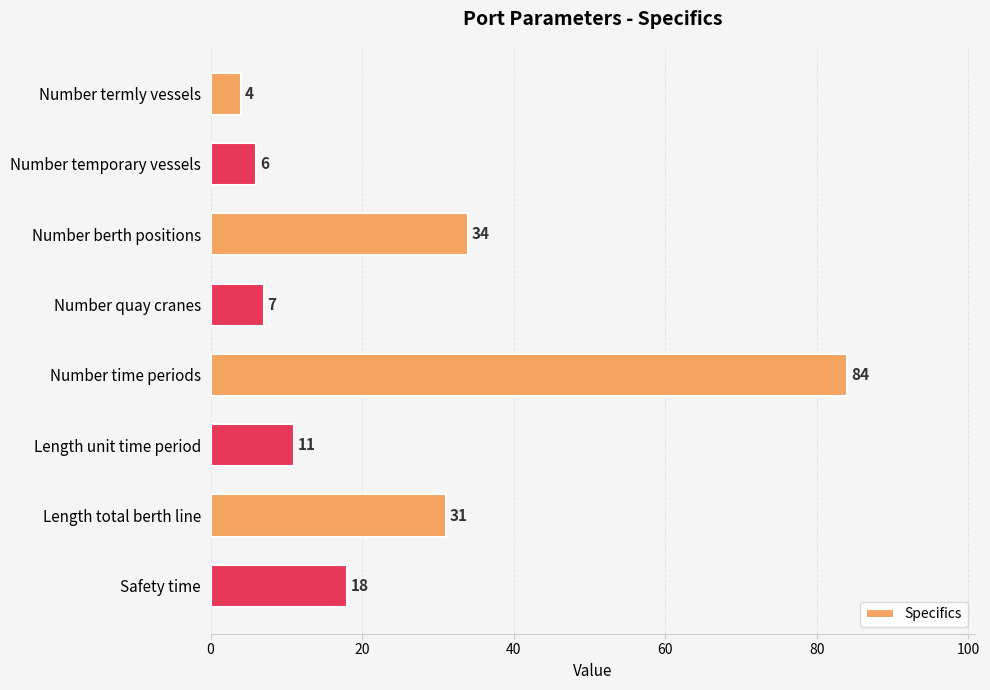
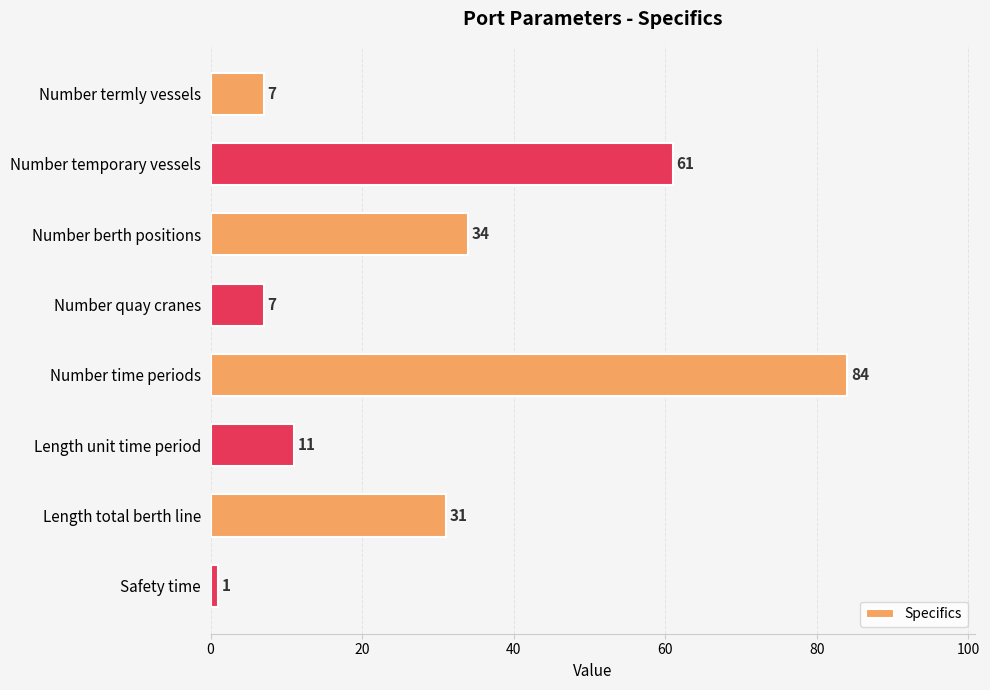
  {
-   "Number termly vessels": 4,
-   "Number temporary vessels": 6,
+   "Number termly vessels": 7,
+   "Number temporary vessels": 61,
    "Number berth positions": 34,
    "Number quay cranes": 7,
    "Number time periods": 84,
    "Length unit time period": 11,
    "Length total berth line": 31,
-   "Safety time": 18
+   "Safety time": 1
  }
